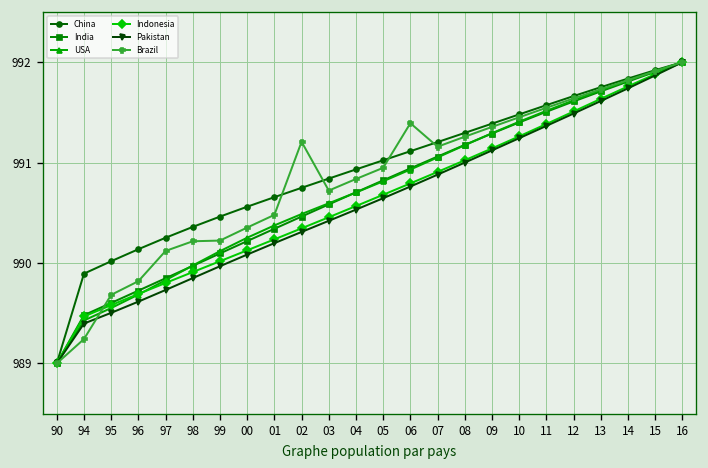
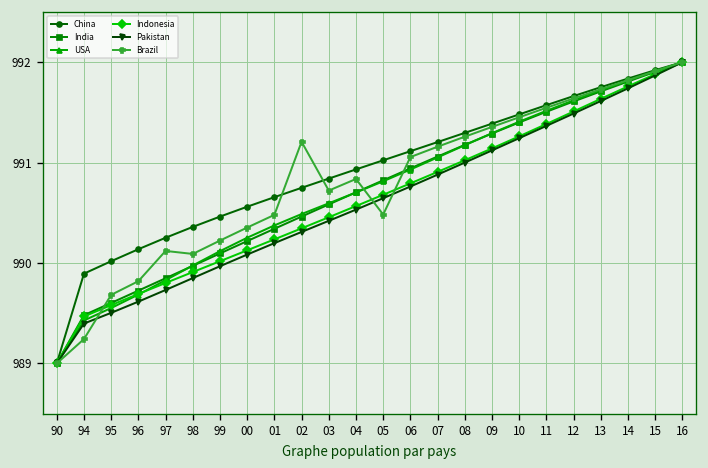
  {
    "Brazil": {
      "94": 989.2,
      "95": 989.7,
      "96": 989.8,
      "97": 990.1,
-     "98": 990.2,
+     "98": 990.1,
      "99": 990.2,
      "00": 990.4,
      "01": 990.5,
      "02": 991.2,
      "03": 990.7,
      "04": 990.8,
-     "05": 990.9,
-     "06": 991.4,
+     "05": 990.5,
+     "06": 991.1,
      "07": 991.2,
      "08": 991.3,
      "09": 991.4
    }
  }
